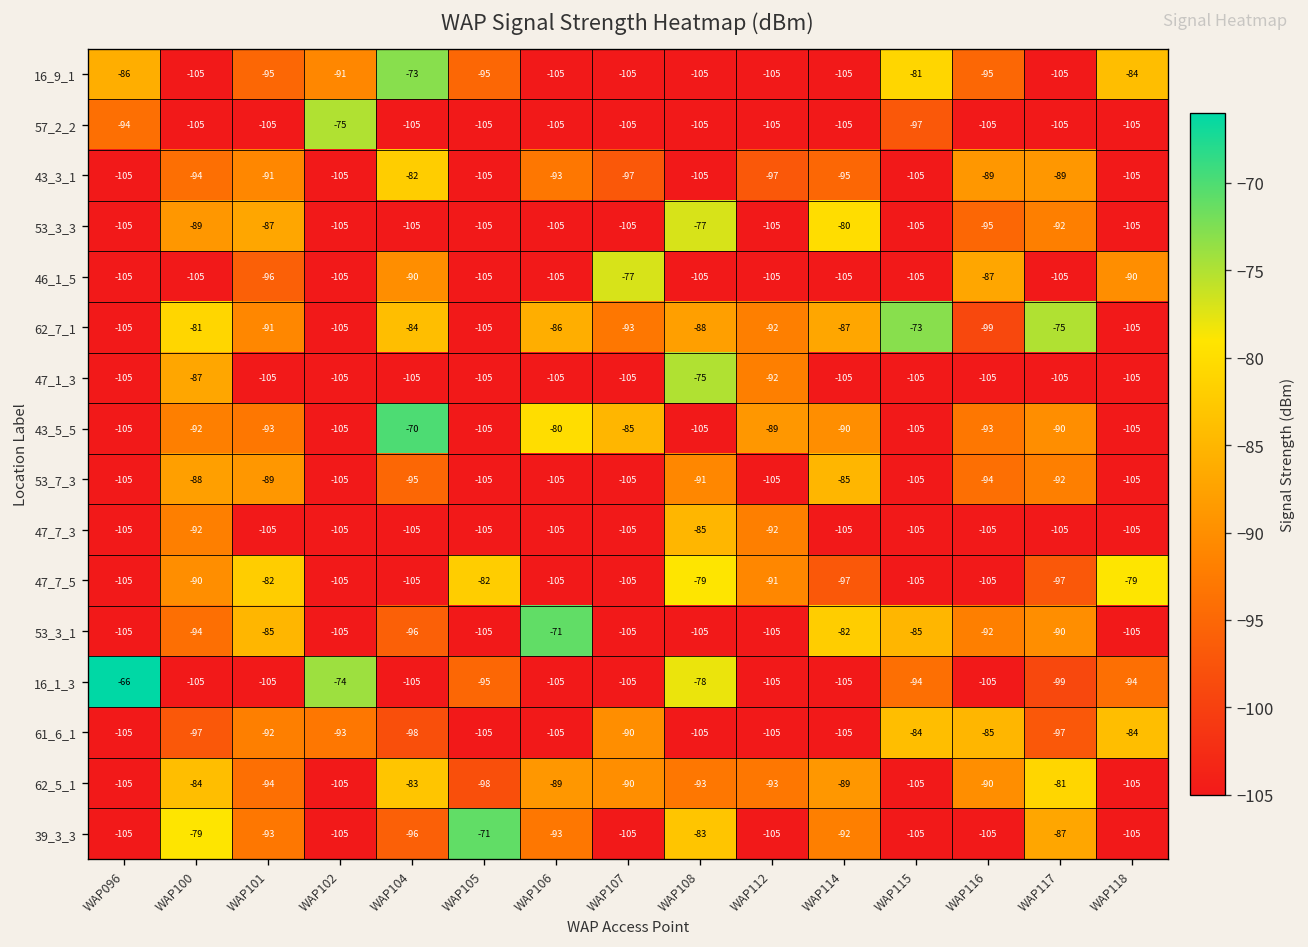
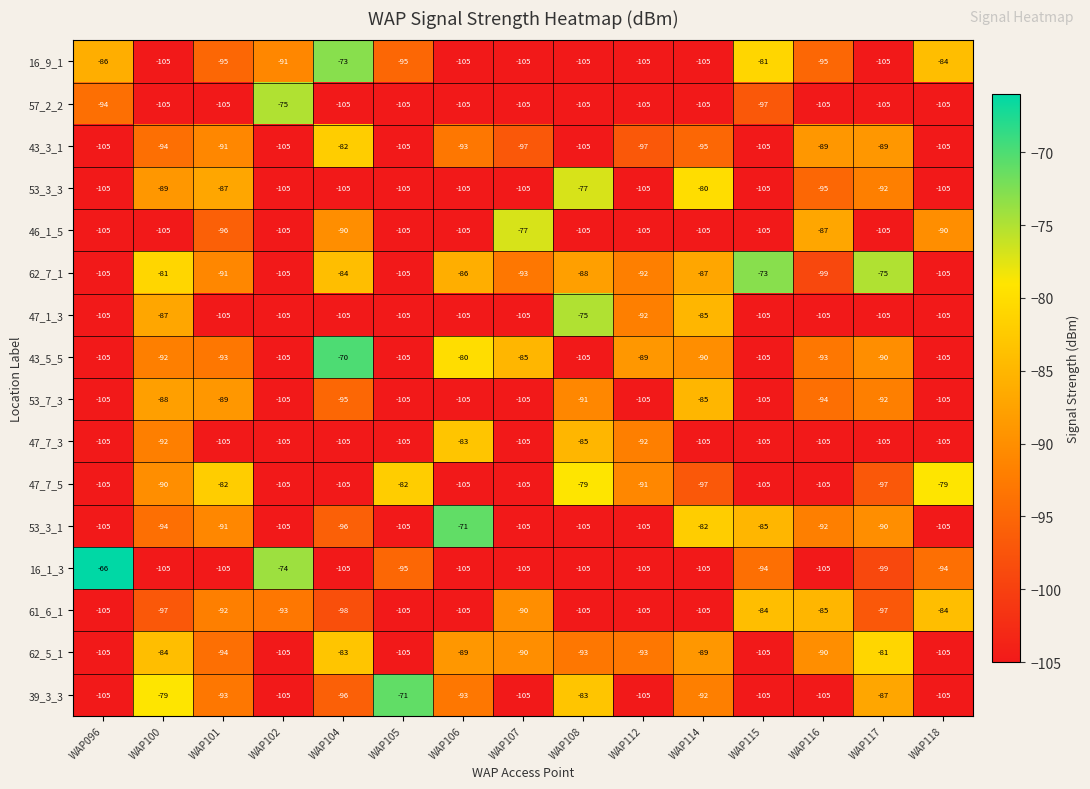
  {
    "47_1_3": {
      "WAP096": -105,
      "WAP100": -87,
      "WAP101": -105,
      "WAP102": -105,
      "WAP104": -105,
      "WAP105": -105,
      "WAP106": -105,
      "WAP107": -105,
      "WAP108": -75,
      "WAP112": -92,
-     "WAP114": -105,
+     "WAP114": -85,
      "WAP115": -105,
      "WAP116": -105,
      "WAP117": -105,
      "WAP118": -105
    },
    "47_7_3": {
      "WAP096": -105,
      "WAP100": -92,
      "WAP101": -105,
      "WAP102": -105,
      "WAP104": -105,
      "WAP105": -105,
-     "WAP106": -105,
+     "WAP106": -83,
      "WAP107": -105,
      "WAP108": -85,
      "WAP112": -92,
      "WAP114": -105,
      "WAP115": -105,
      "WAP116": -105,
      "WAP117": -105,
      "WAP118": -105
    },
    "53_3_1": {
      "WAP096": -105,
      "WAP100": -94,
-     "WAP101": -85,
+     "WAP101": -91,
      "WAP102": -105,
      "WAP104": -96,
      "WAP105": -105,
      "WAP106": -71,
      "WAP107": -105,
      "WAP108": -105,
      "WAP112": -105,
      "WAP114": -82,
      "WAP115": -85,
      "WAP116": -92,
      "WAP117": -90,
      "WAP118": -105
    },
    "16_1_3": {
      "WAP096": -66,
      "WAP100": -105,
      "WAP101": -105,
      "WAP102": -74,
      "WAP104": -105,
      "WAP105": -95,
      "WAP106": -105,
      "WAP107": -105,
-     "WAP108": -78,
+     "WAP108": -105,
      "WAP112": -105,
      "WAP114": -105,
      "WAP115": -94,
      "WAP116": -105,
      "WAP117": -99,
      "WAP118": -94
    },
    "62_5_1": {
      "WAP096": -105,
      "WAP100": -84,
      "WAP101": -94,
      "WAP102": -105,
      "WAP104": -83,
-     "WAP105": -98,
+     "WAP105": -105,
      "WAP106": -89,
      "WAP107": -90,
      "WAP108": -93,
      "WAP112": -93,
      "WAP114": -89,
      "WAP115": -105,
      "WAP116": -90,
      "WAP117": -81,
      "WAP118": -105
    }
  }
